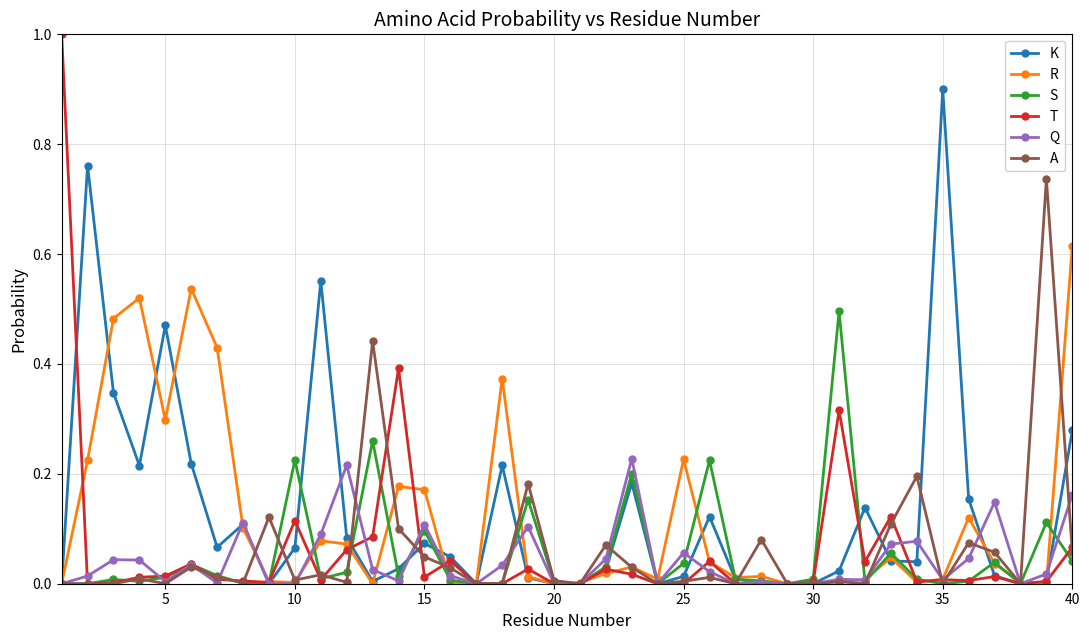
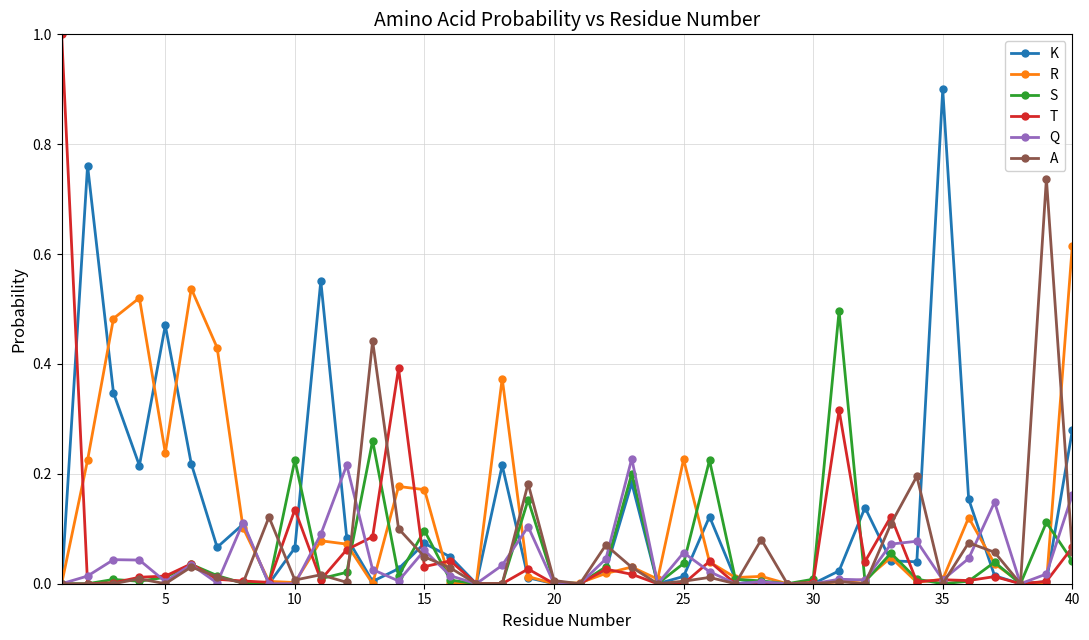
  {
    "K": {
      "5": 0.47,
      "10": 0.07,
      "15": 0.07,
      "25": 0.01,
      "35": 0.90,
      "40": 0.28
    },
    "R": {
-     "5": 0.30,
+     "5": 0.24,
      "15": 0.17,
      "25": 0.23,
      "40": 0.62
    },
    "S": {
      "10": 0.23,
      "15": 0.10,
      "25": 0.04,
      "30": 0.01,
      "40": 0.04
    },
    "T": {
-     "10": 0.11,
-     "15": 0.01,
+     "10": 0.14,
+     "15": 0.03,
      "40": 0.07
    },
    "Q": {
-     "15": 0.11,
+     "15": 0.06,
      "25": 0.06,
      "40": 0.16
    },
    "A": {
      "15": 0.05,
      "40": 0.06
    }
  }
